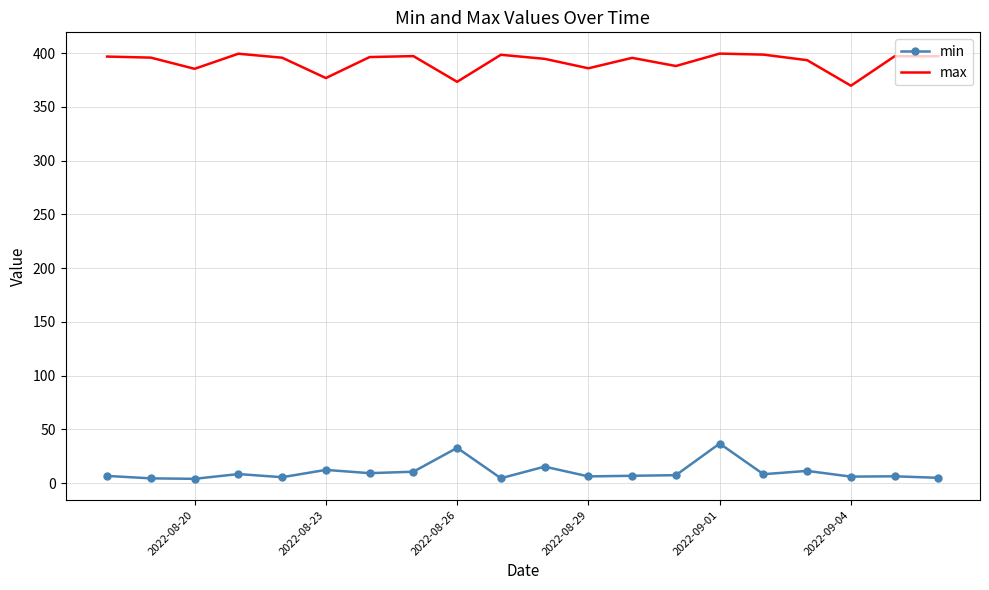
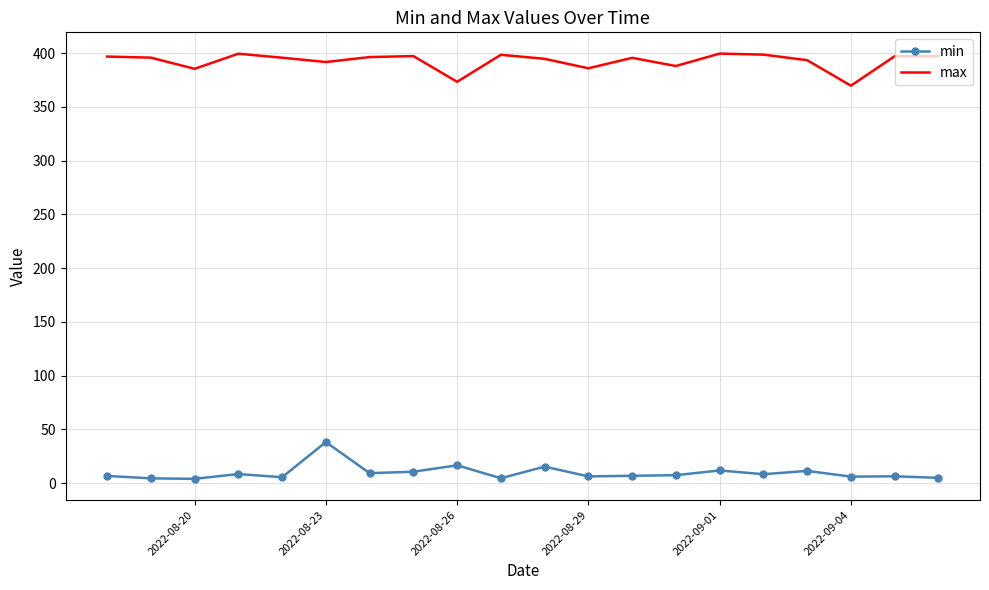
  {
    "min": {
      "2022-08-20": 4,
-     "2022-08-23": 12,
-     "2022-08-26": 33,
+     "2022-08-23": 38,
+     "2022-08-26": 17,
      "2022-08-29": 6,
-     "2022-09-01": 37,
+     "2022-09-01": 12,
      "2022-09-04": 6
    },
    "max": {
      "2022-08-20": 385,
-     "2022-08-23": 377,
+     "2022-08-23": 392,
      "2022-08-26": 373,
      "2022-08-29": 386,
      "2022-09-01": 400,
      "2022-09-04": 370
    }
  }
